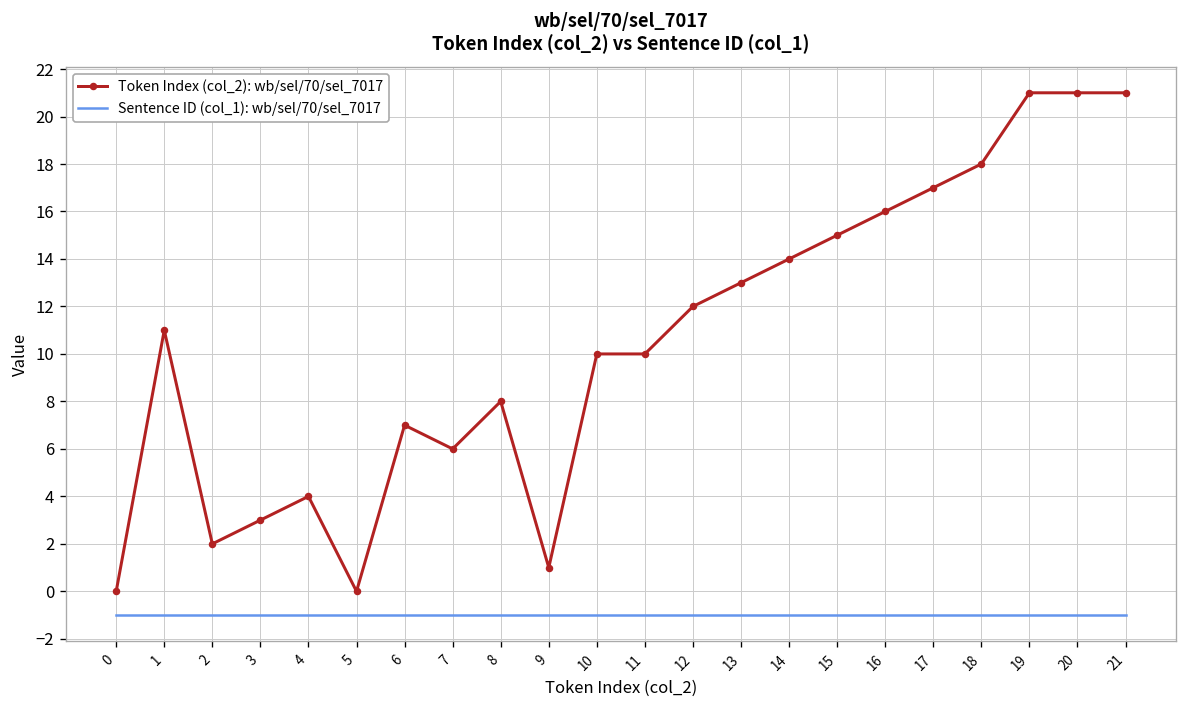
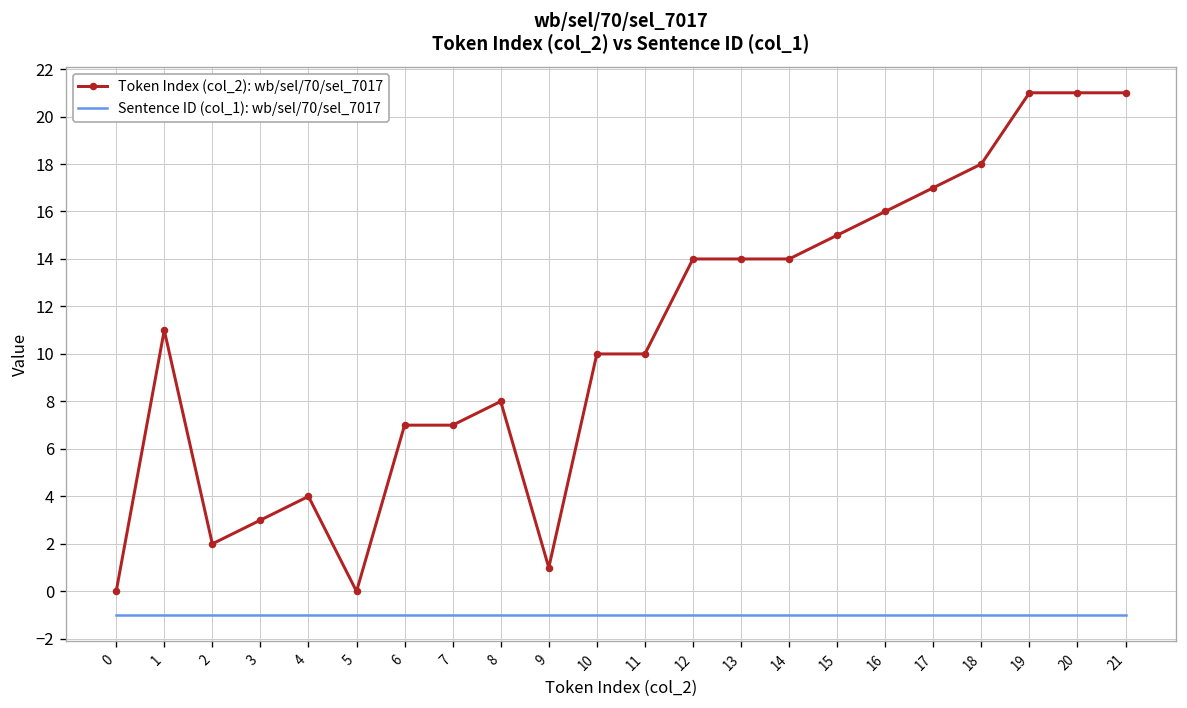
  {
    "Token Index (col_2): wb/sel/70/sel_7017": {
      "0": 0,
      "1": 11,
      "2": 2,
      "3": 3,
      "4": 4,
      "5": 0,
      "6": 7,
-     "7": 6,
+     "7": 7,
      "8": 8,
      "9": 1,
      "10": 10,
      "11": 10,
-     "12": 12,
-     "13": 13,
+     "12": 14,
+     "13": 14,
      "14": 14,
      "15": 15,
      "16": 16,
      "17": 17,
      "18": 18,
      "19": 21,
      "20": 21,
      "21": 21
    },
    "Sentence ID (col_1): wb/sel/70/sel_7017": {
      "0": -1,
      "1": -1,
      "2": -1,
      "3": -1,
      "4": -1,
      "5": -1,
      "6": -1,
      "7": -1,
      "8": -1,
      "9": -1,
      "10": -1,
      "11": -1,
      "12": -1,
      "13": -1,
      "14": -1,
      "15": -1,
      "16": -1,
      "17": -1,
      "18": -1,
      "19": -1,
      "20": -1,
      "21": -1
    }
  }
